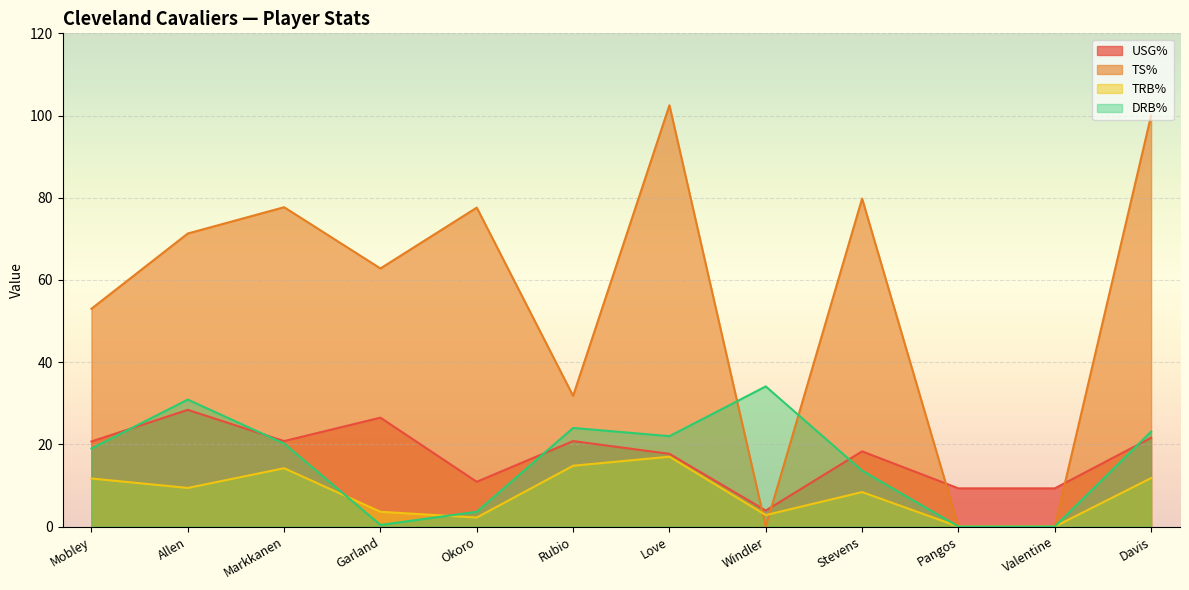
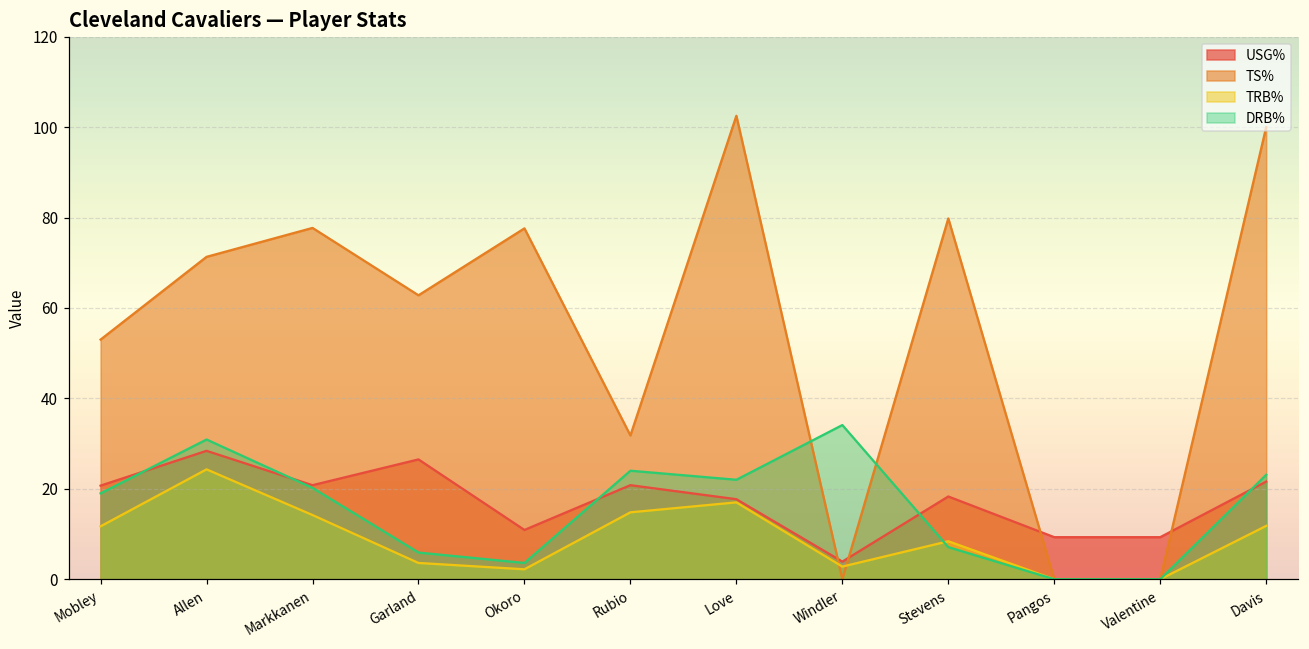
  {
    "TRB%": {
      "Mobley": 12,
-     "Allen": 9,
+     "Allen": 24,
      "Markkanen": 14,
      "Garland": 4,
      "Okoro": 2,
      "Rubio": 15,
      "Love": 17,
      "Windler": 3,
      "Stevens": 8,
      "Davis": 12
    },
    "DRB%": {
      "Mobley": 19,
      "Allen": 31,
-     "Garland": 0,
+     "Garland": 6,
      "Okoro": 4,
      "Rubio": 24,
      "Love": 22,
      "Windler": 34,
-     "Stevens": 14,
+     "Stevens": 7,
      "Davis": 23
    }
  }
